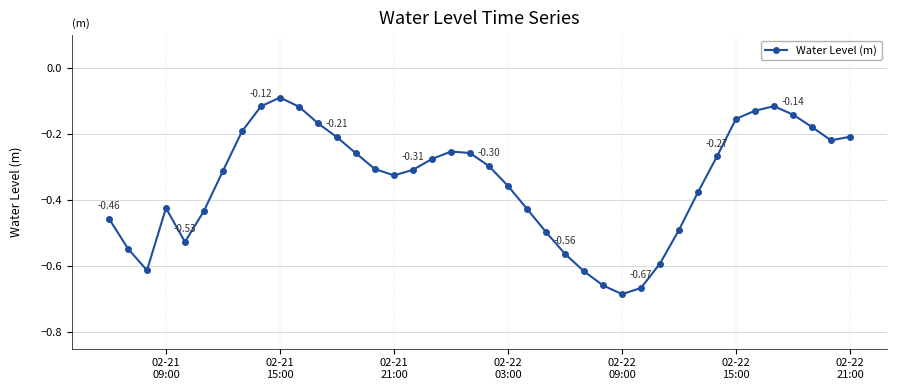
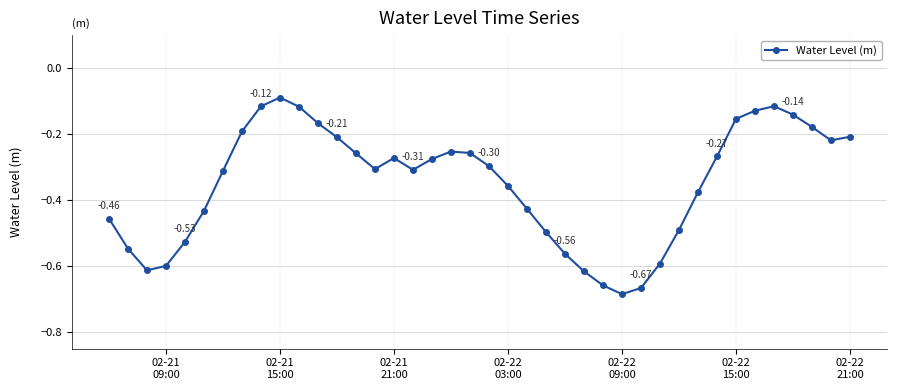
  {
-   "02-21 09:00": -0.42,
-   "02-21 21:00": -0.33,
+   "02-21 09:00": -0.60,
+   "02-21 21:00": -0.27,
    "02-22 03:00": -0.36,
    "02-22 09:00": -0.68,
    "02-22 15:00": -0.15,
    "02-22 21:00": -0.21
  }
